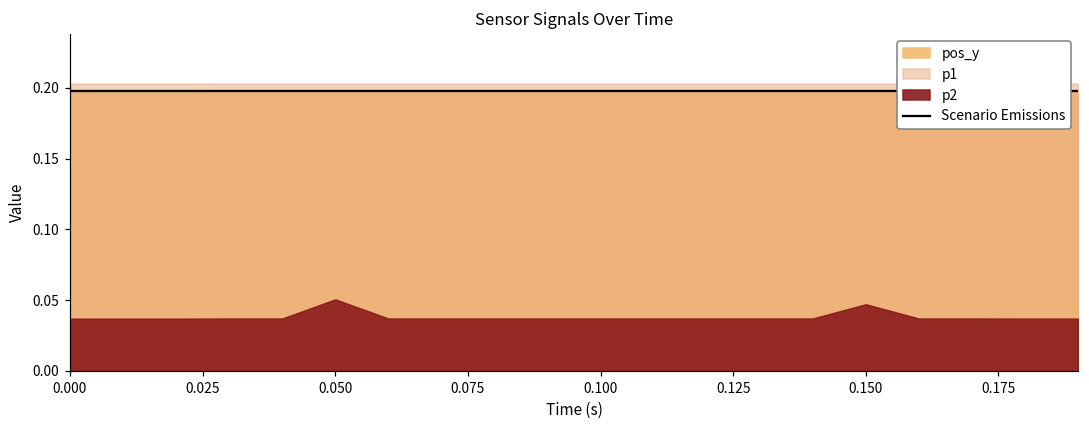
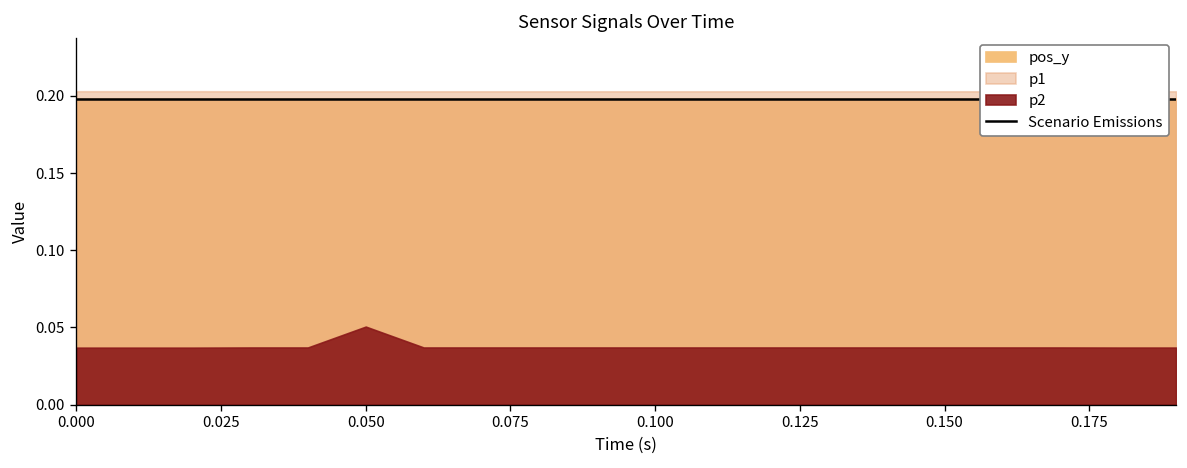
  {
    "p2": {
      "0.000": 0.037,
      "0.050": 0.051,
      "0.100": 0.037,
-     "0.150": 0.047
+     "0.150": 0.037
    }
  }
